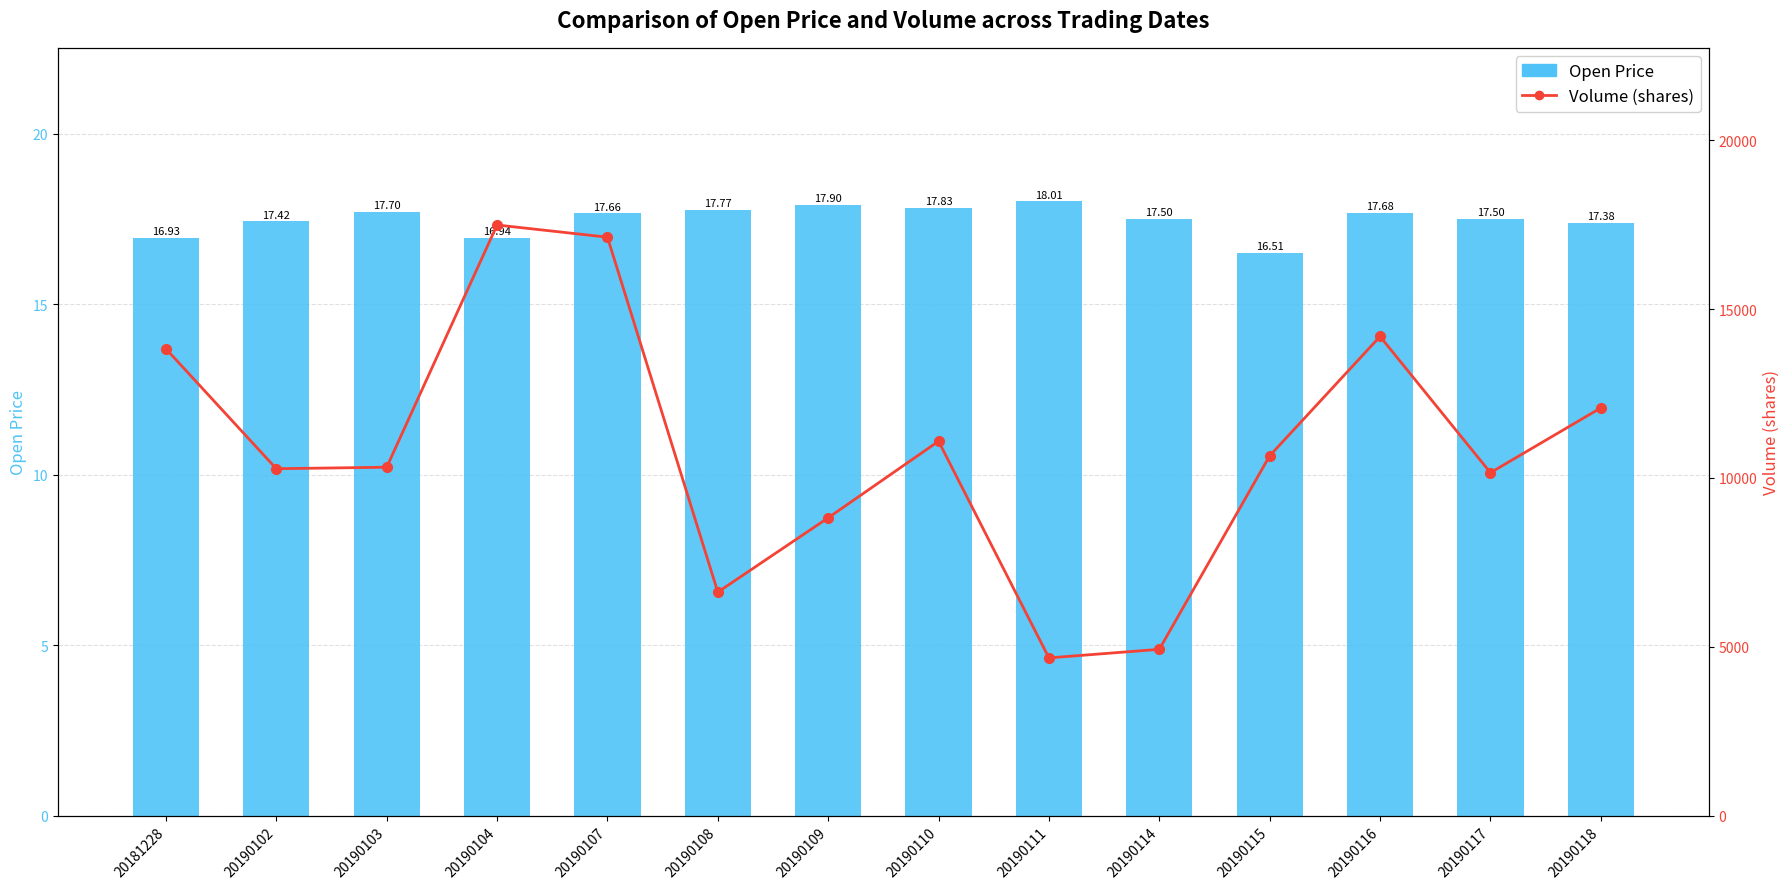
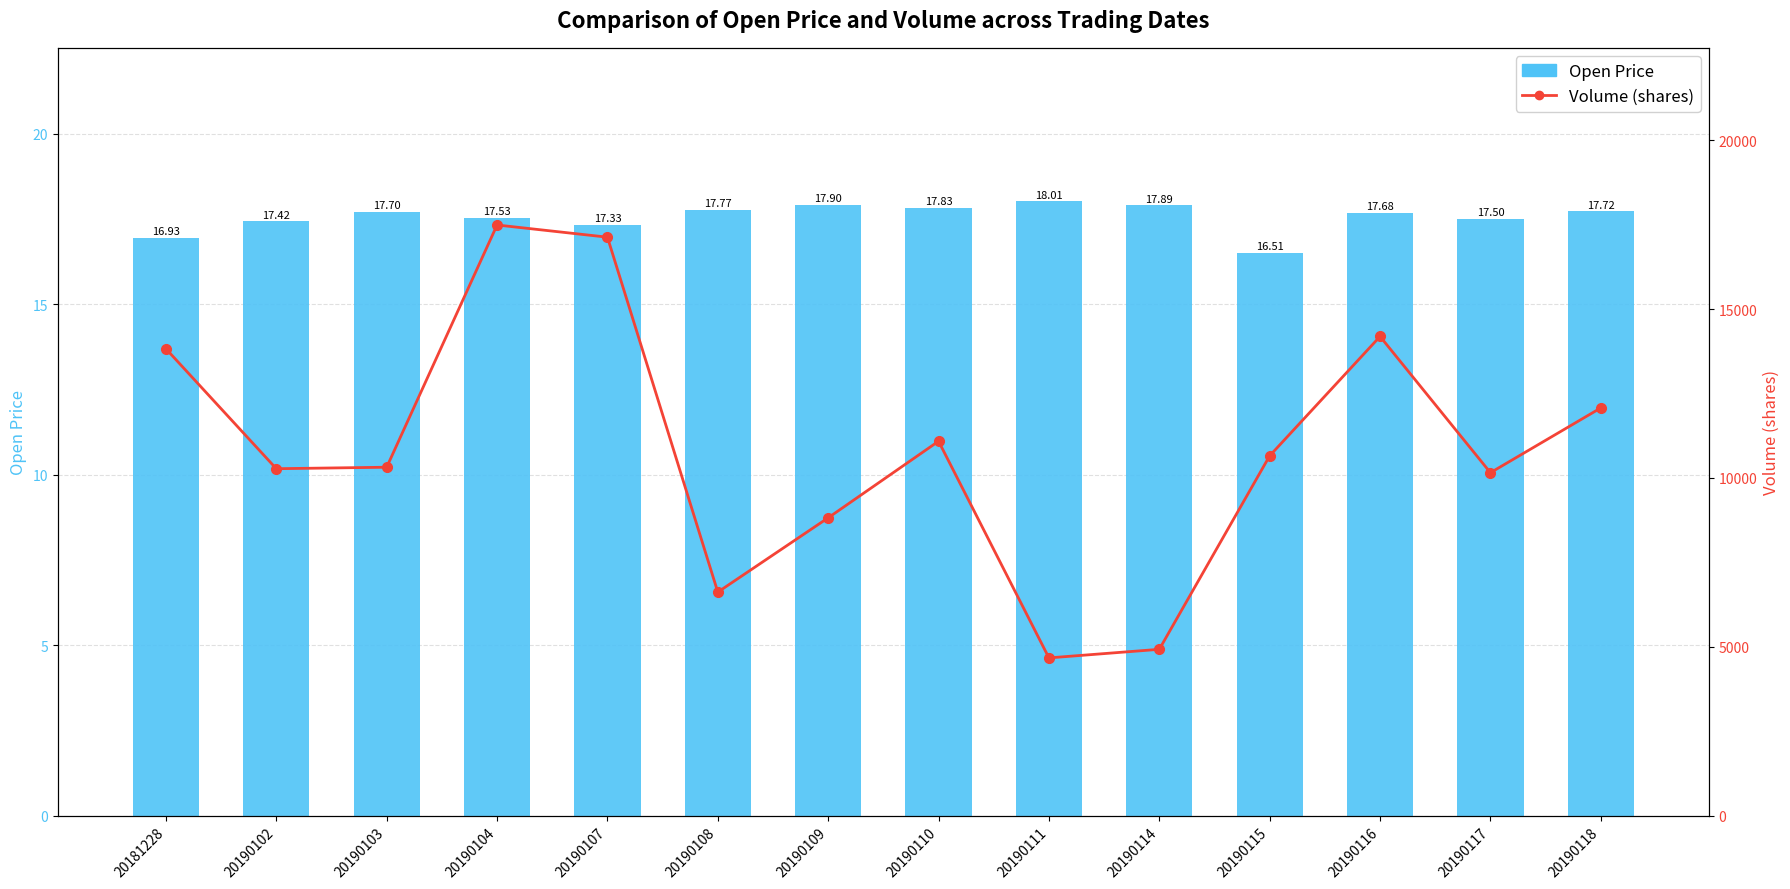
  {
    "Open Price": {
      "20181228": 16.93,
      "20190102": 17.42,
      "20190103": 17.70,
-     "20190104": 16.94,
-     "20190107": 17.66,
+     "20190104": 17.53,
+     "20190107": 17.33,
      "20190108": 17.77,
      "20190109": 17.90,
      "20190110": 17.83,
      "20190111": 18.01,
-     "20190114": 17.50,
+     "20190114": 17.89,
      "20190115": 16.51,
      "20190116": 17.68,
      "20190117": 17.50,
-     "20190118": 17.38
+     "20190118": 17.72
    }
  }
